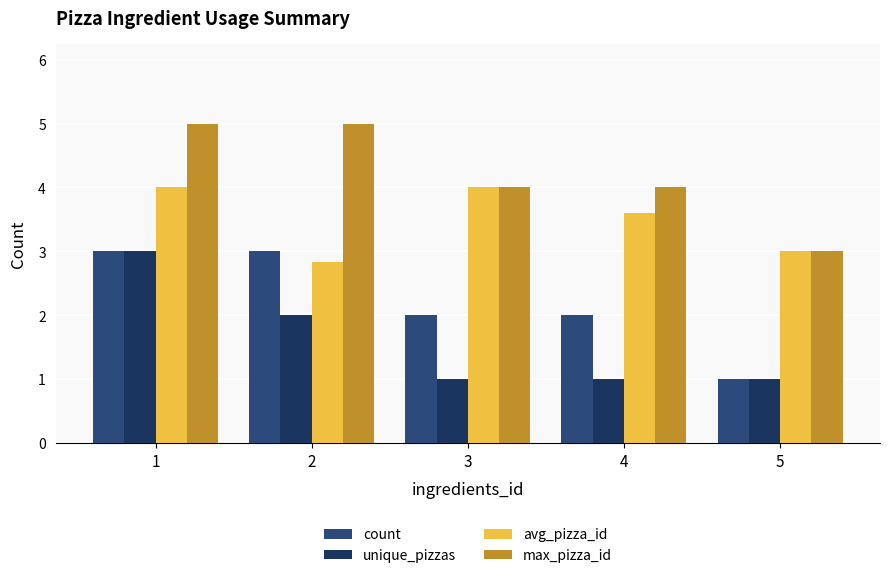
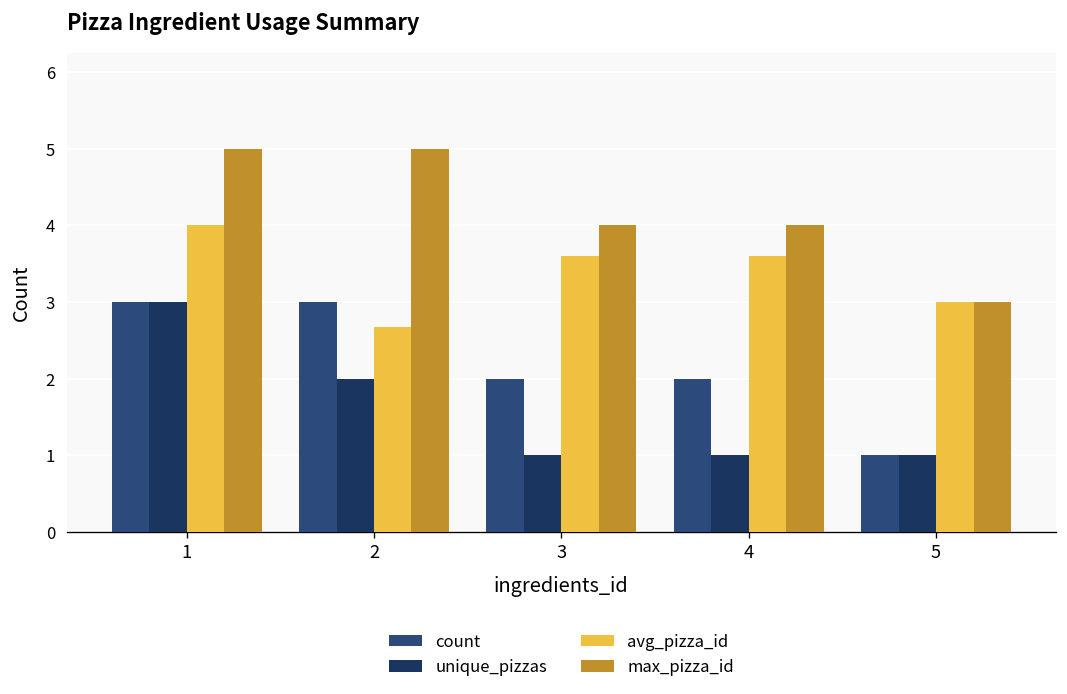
  {
    "avg_pizza_id": {
      "1": 4.0,
-     "2": 2.8,
-     "3": 4.0,
+     "2": 2.7,
+     "3": 3.6,
      "4": 3.6,
      "5": 3.0
    },
    "max_pizza_id": {
      "1": 5.0,
      "2": 5.0,
      "3": 4.0,
      "4": 4.0,
      "5": 3.0
    }
  }
